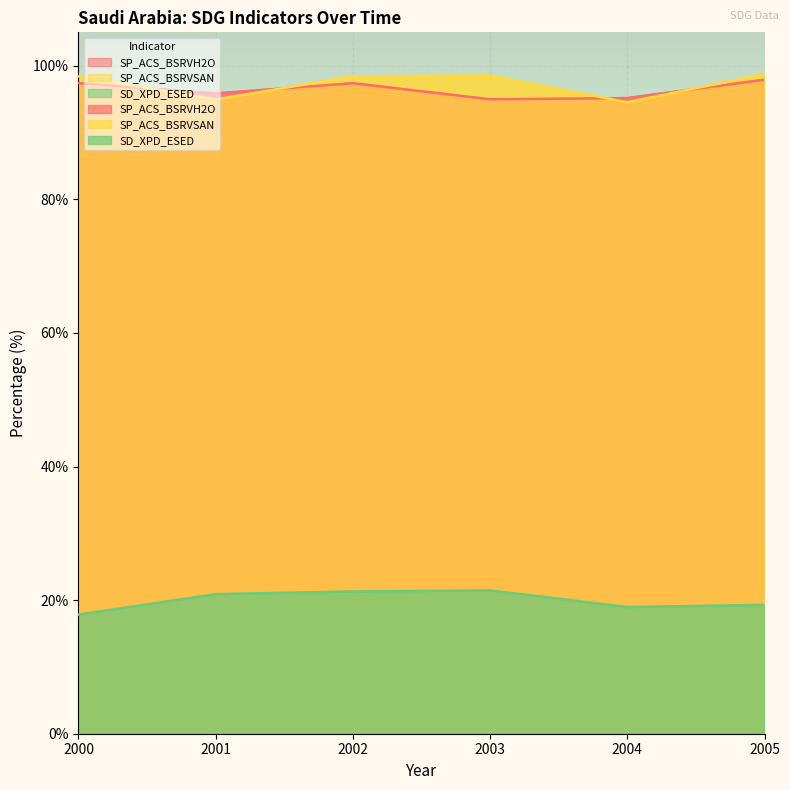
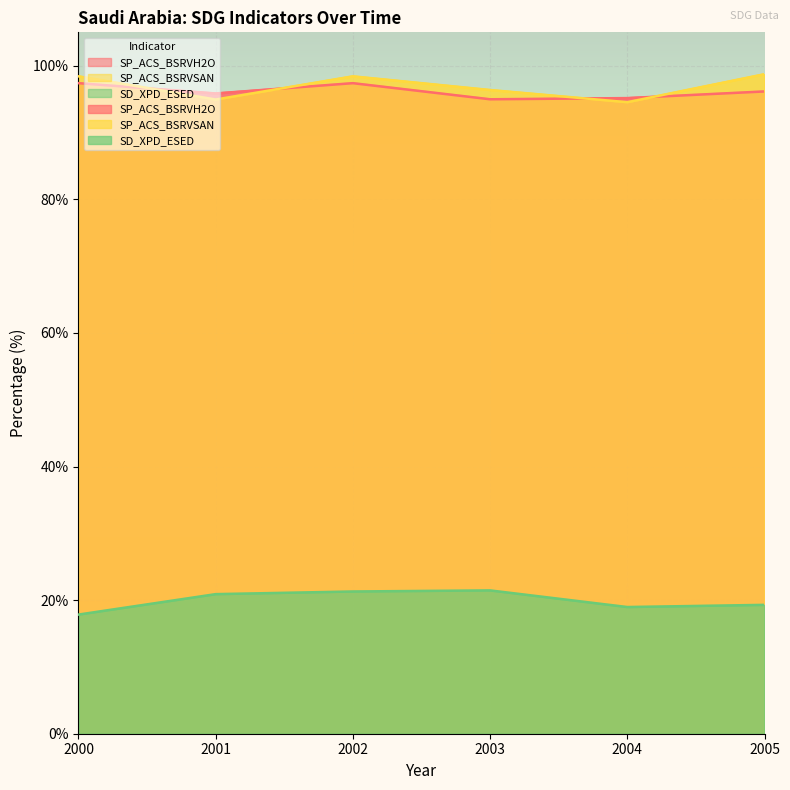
  {
    "SP_ACS_BSRVH2O": {
      "2000": "97%",
      "2002": "97%",
      "2003": "95%",
      "2004": "95%",
-     "2005": "98%"
+     "2005": "96%"
    },
    "SP_ACS_BSRVSAN": {
      "2000": "98%",
      "2002": "98%",
-     "2003": "99%",
+     "2003": "96%",
      "2004": "95%",
      "2005": "99%"
    },
    "SD_XPD_ESED": {
      "2000": "18%",
      "2001": "21%",
      "2002": "21%",
      "2003": "21%",
      "2004": "19%",
      "2005": "19%"
    }
  }
